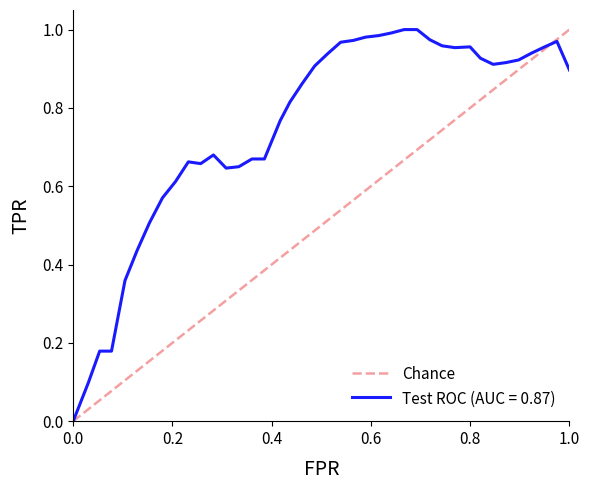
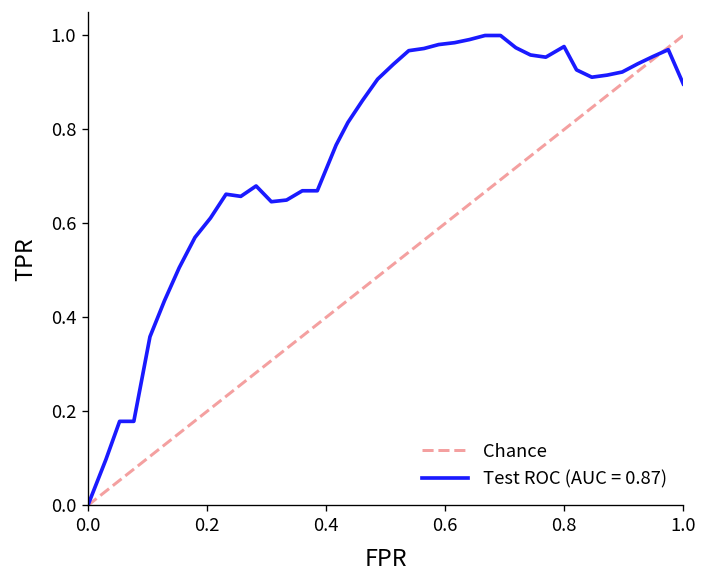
  {
    "Chance": {
      "1.0": 1.00
    },
    "Test ROC (AUC = 0.87)": {
-     "0.8": 0.96,
+     "0.8": 0.98,
      "1.0": 0.90
    }
  }
